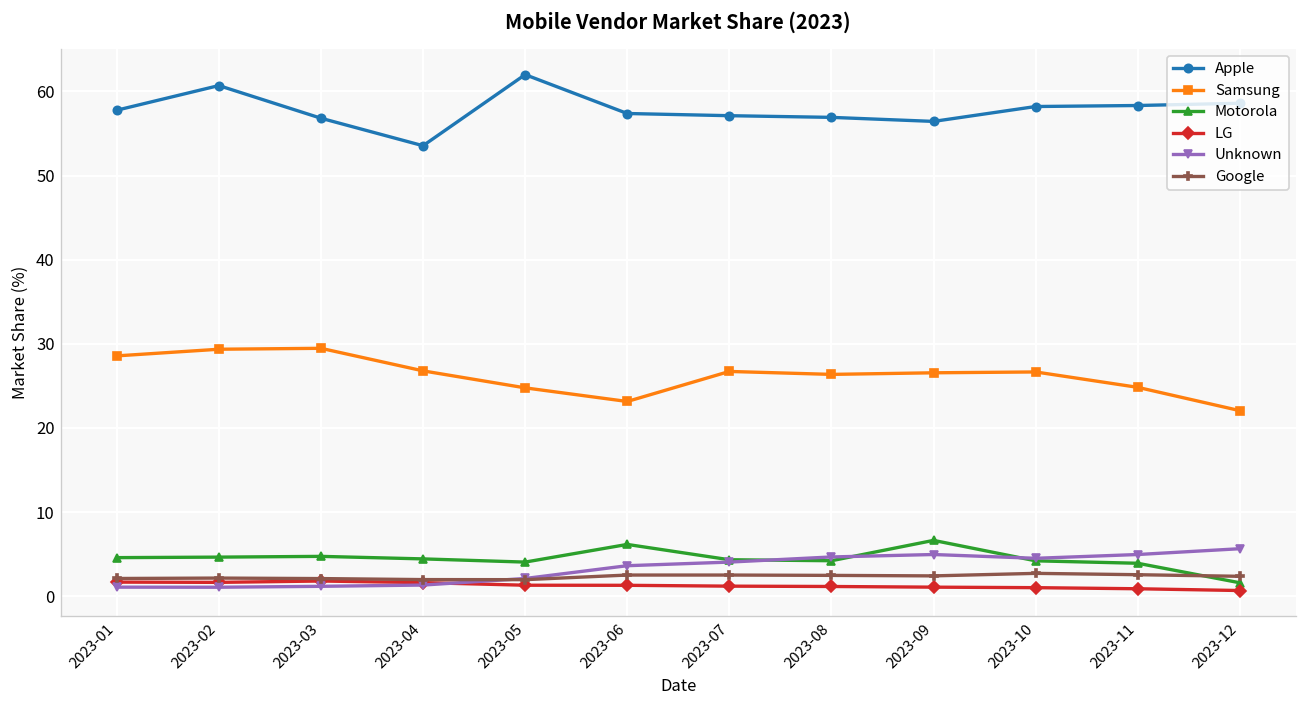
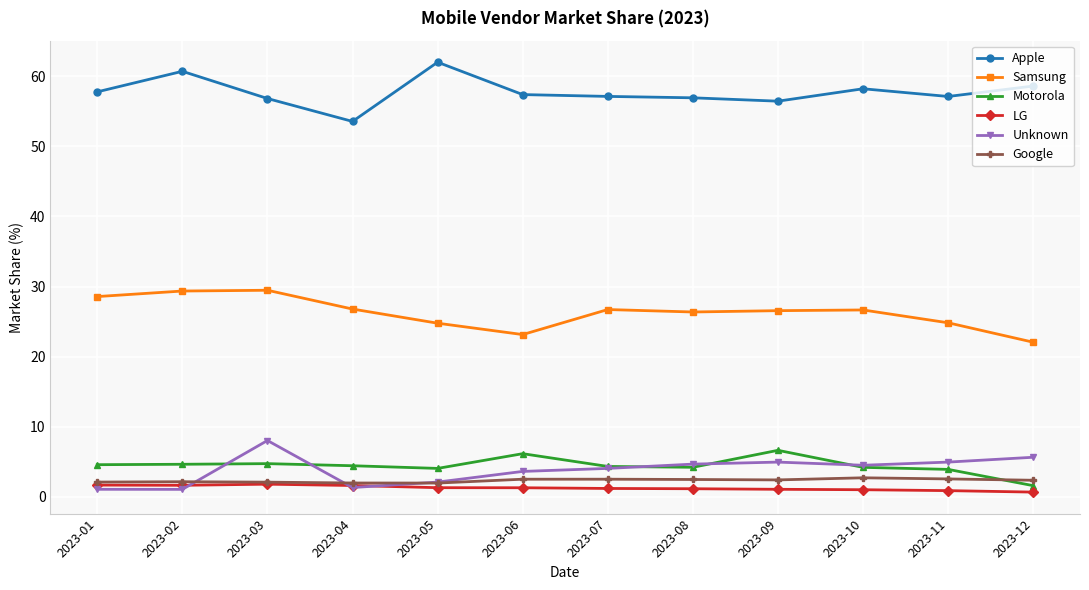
  {
    "Apple": {
      "2023-01": 58,
      "2023-02": 61,
      "2023-03": 57,
      "2023-04": 54,
      "2023-05": 62,
      "2023-06": 57,
      "2023-07": 57,
      "2023-08": 57,
      "2023-09": 56,
      "2023-10": 58,
-     "2023-11": 58
+     "2023-11": 57
    },
    "Samsung": {
      "2023-01": 29,
      "2023-02": 29,
      "2023-03": 29,
      "2023-04": 27,
      "2023-05": 25,
      "2023-06": 23,
      "2023-07": 27,
      "2023-08": 26,
      "2023-09": 27,
      "2023-10": 27,
      "2023-11": 25,
      "2023-12": 22
    },
    "Motorola": {
      "2023-01": 5,
      "2023-02": 5,
      "2023-03": 5,
      "2023-04": 4,
      "2023-05": 4,
      "2023-06": 6,
      "2023-08": 4,
      "2023-09": 7,
      "2023-11": 4,
      "2023-12": 2
    },
    "LG": {
      "2023-01": 2,
      "2023-02": 2,
      "2023-05": 1,
      "2023-06": 1,
      "2023-07": 1,
      "2023-08": 1,
      "2023-09": 1,
      "2023-10": 1,
      "2023-11": 1,
      "2023-12": 1
    },
    "Unknown": {
      "2023-01": 1,
      "2023-02": 1,
-     "2023-03": 1,
+     "2023-03": 8,
      "2023-06": 4,
      "2023-08": 5,
      "2023-09": 5,
      "2023-11": 5,
      "2023-12": 6
    },
    "Google": {
      "2023-01": 2,
      "2023-02": 2,
      "2023-06": 3,
      "2023-07": 3,
      "2023-08": 2,
      "2023-09": 2,
      "2023-10": 3,
      "2023-11": 3,
      "2023-12": 2
    }
  }
